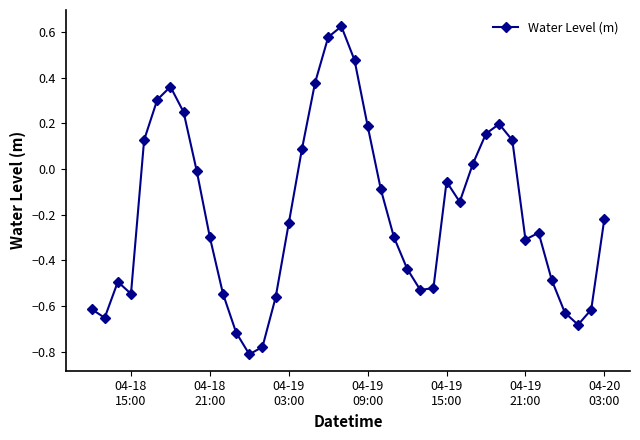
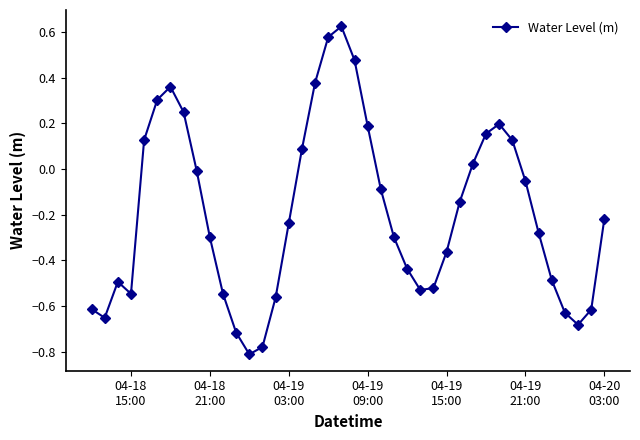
  {
    "04-18 15:00": -0.55,
    "04-18 21:00": -0.30,
    "04-19 03:00": -0.24,
    "04-19 09:00": 0.19,
-   "04-19 15:00": -0.06,
-   "04-19 21:00": -0.31,
+   "04-19 15:00": -0.36,
+   "04-19 21:00": -0.05,
    "04-20 03:00": -0.22
  }
